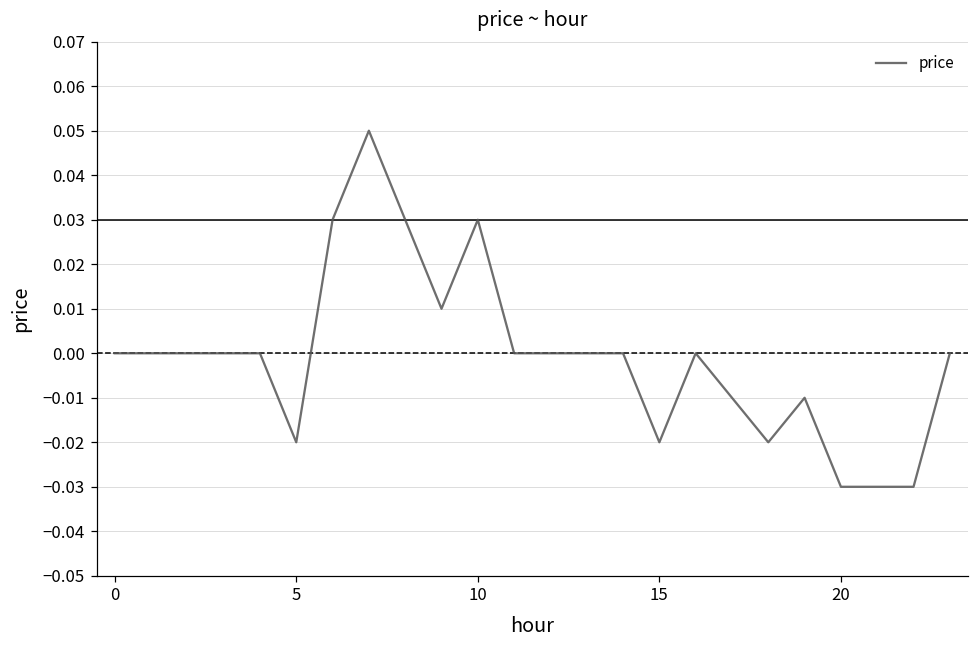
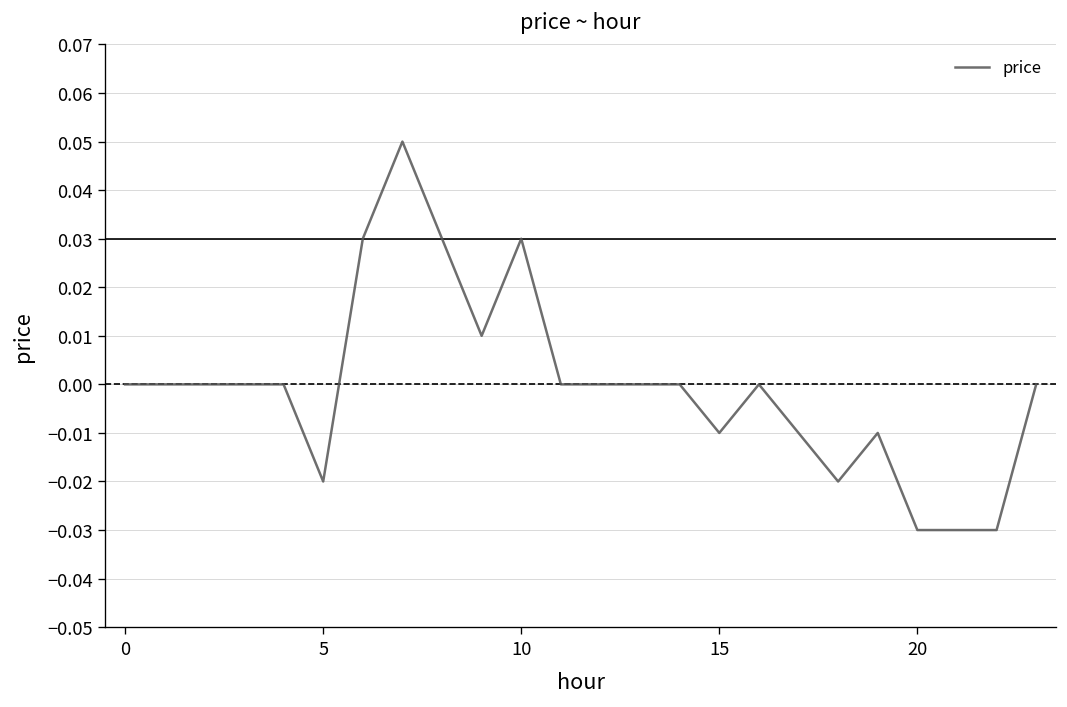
  {
    "0": 0.00,
    "5": -0.02,
    "10": 0.03,
-   "15": -0.02,
+   "15": -0.01,
    "20": -0.03
  }
